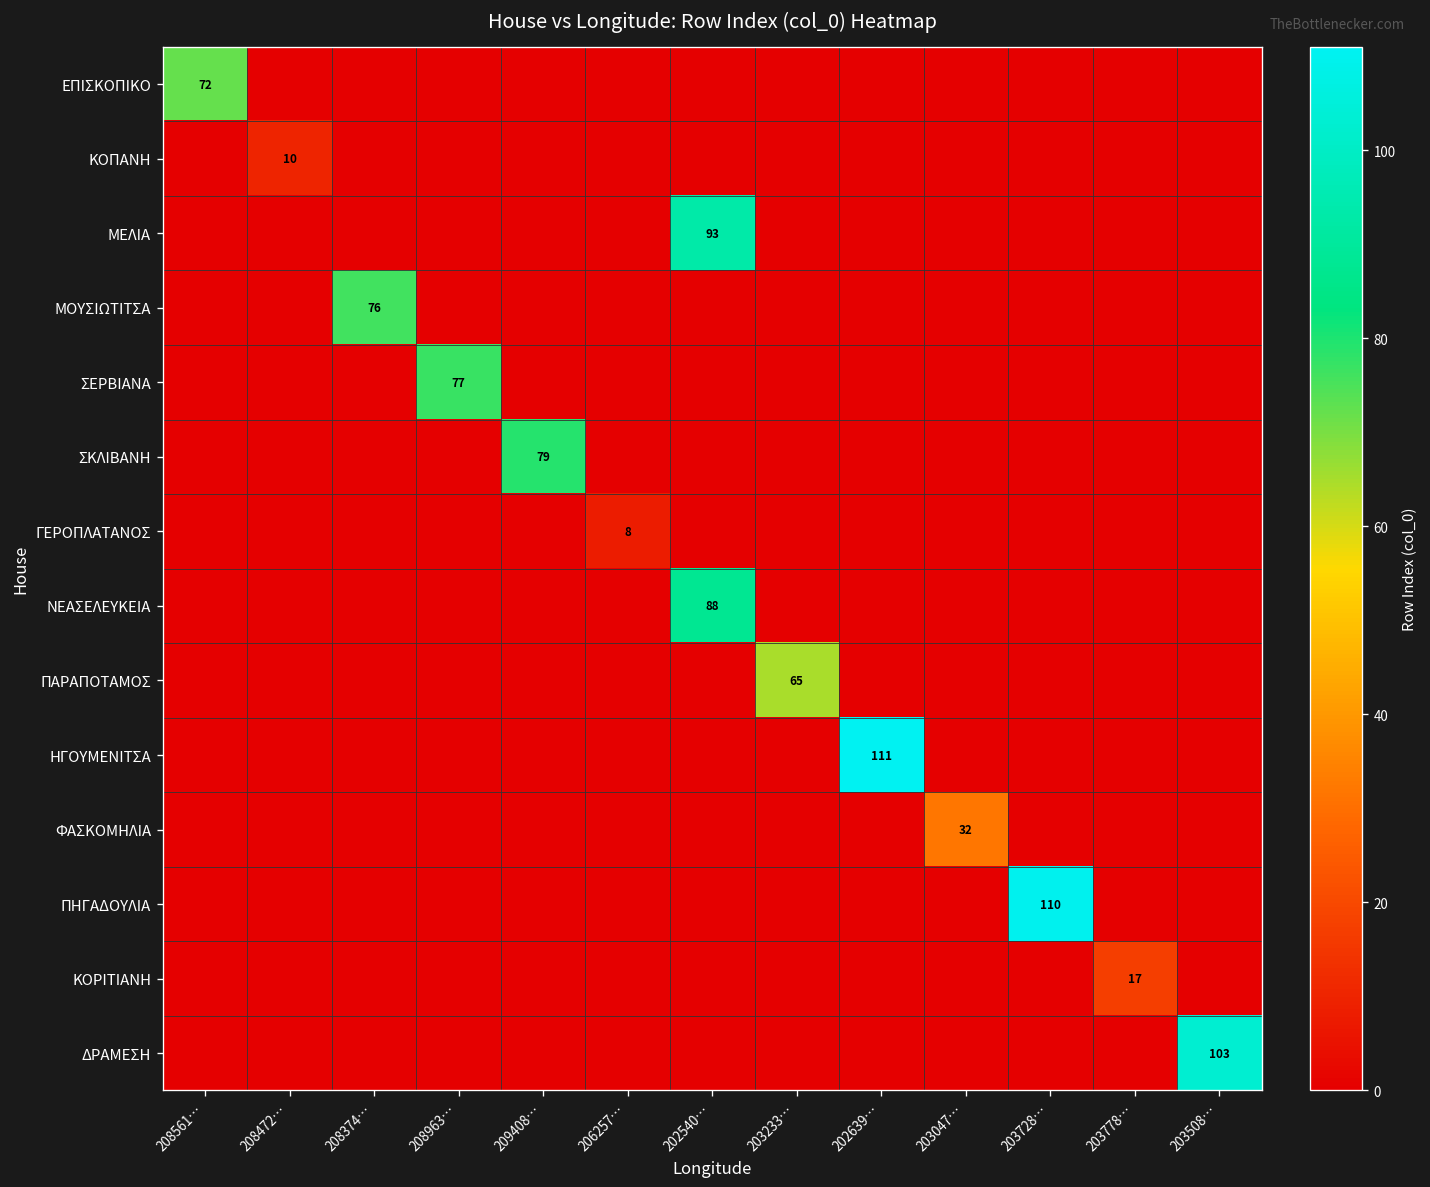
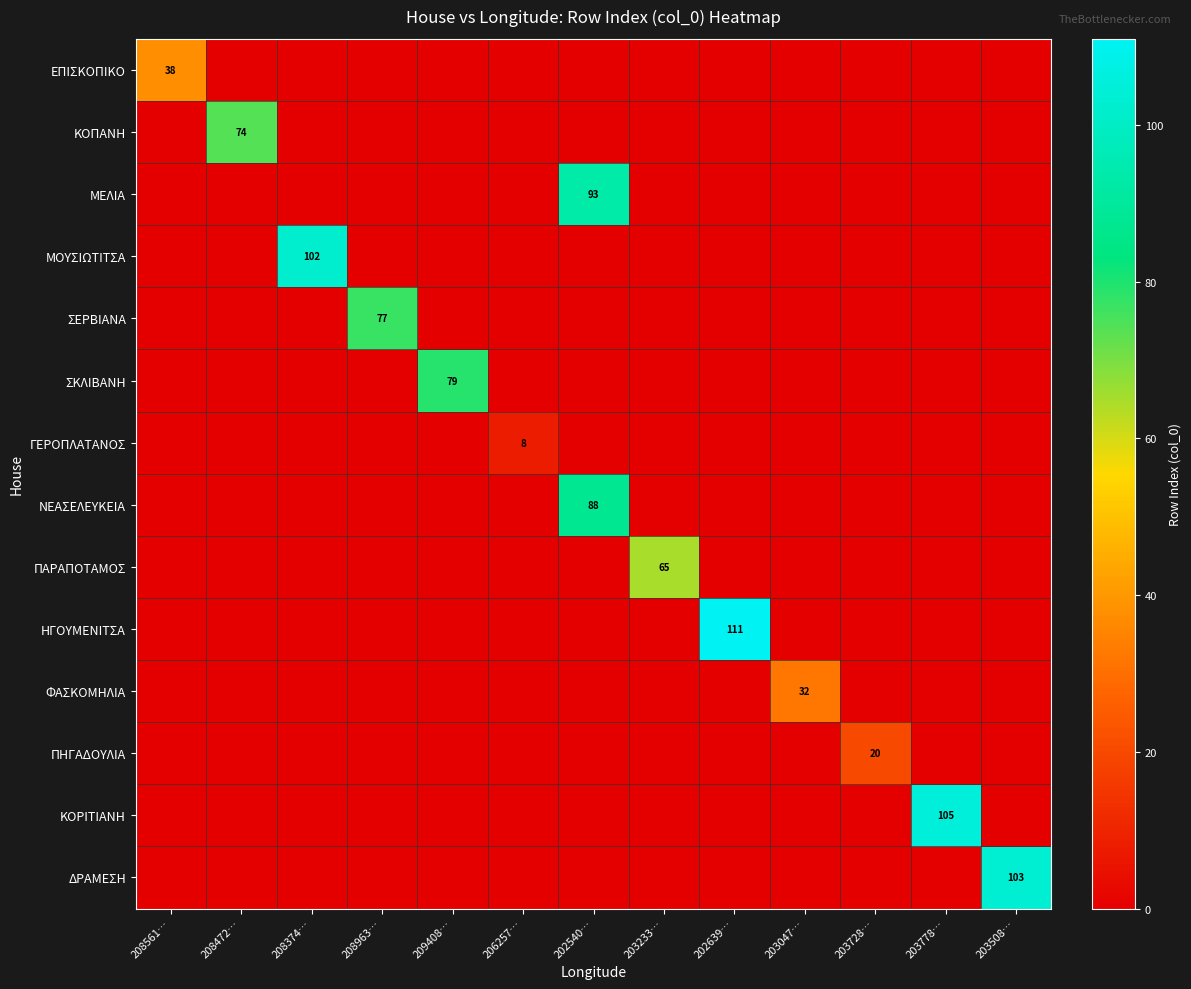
  {
    "ΕΠΙΣΚΟΠΙΚΟ": {
-     "208561…": 72
+     "208561…": 38
    },
    "ΚΟΠΑΝΗ": {
-     "208472…": 10
+     "208472…": 74
    },
    "ΜΕΛΙΑ": {
      "202540…": 93
    },
    "ΜΟΥΣΙΩΤΙΤΣΑ": {
-     "208374…": 76
+     "208374…": 102
    },
    "ΣΕΡΒΙΑΝΑ": {
      "208963…": 77
    },
    "ΣΚΛΙΒΑΝΗ": {
      "209408…": 79
    },
    "ΓΕΡΟΠΛΑΤΑΝΟΣ": {
      "206257…": 8
    },
    "ΝΕΑΣΕΛΕΥΚΕΙΑ": {
      "202540…": 88
    },
    "ΠΑΡΑΠΟΤΑΜΟΣ": {
      "203233…": 65
    },
    "ΗΓΟΥΜΕΝΙΤΣΑ": {
      "202639…": 111
    },
    "ΦΑΣΚΟΜΗΛΙΑ": {
      "203047…": 32
    },
    "ΠΗΓΑΔΟΥΛΙΑ": {
-     "203728…": 110
+     "203728…": 20
    },
    "ΚΟΡΙΤΙΑΝΗ": {
-     "203778…": 17
+     "203778…": 105
    },
    "ΔΡΑΜΕΣΗ": {
      "203508…": 103
    }
  }
